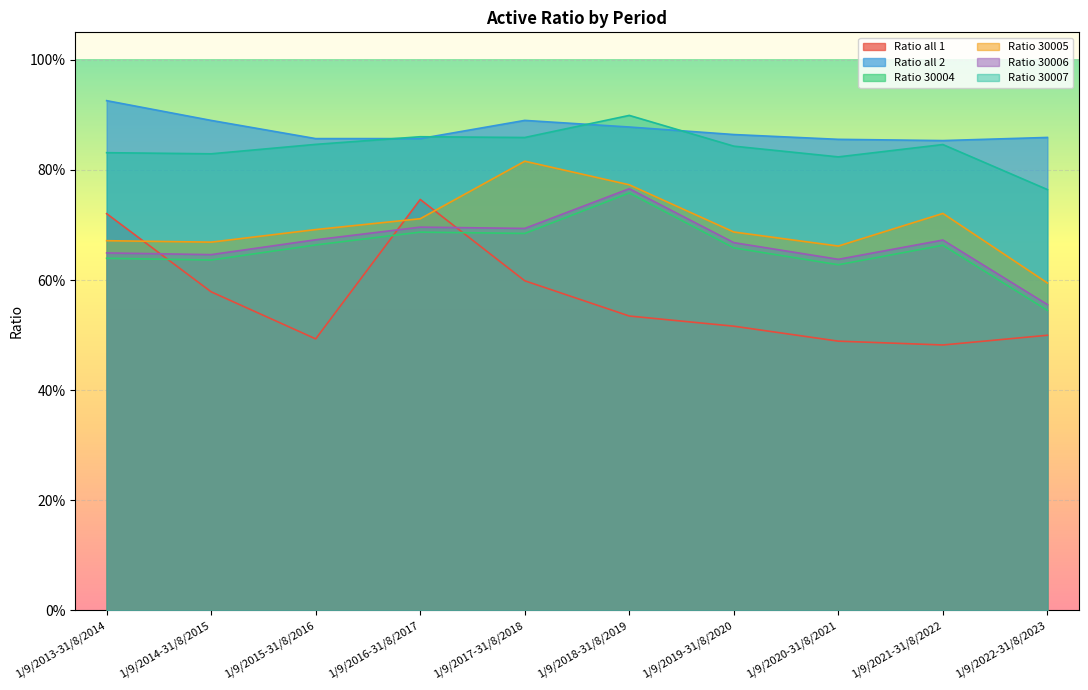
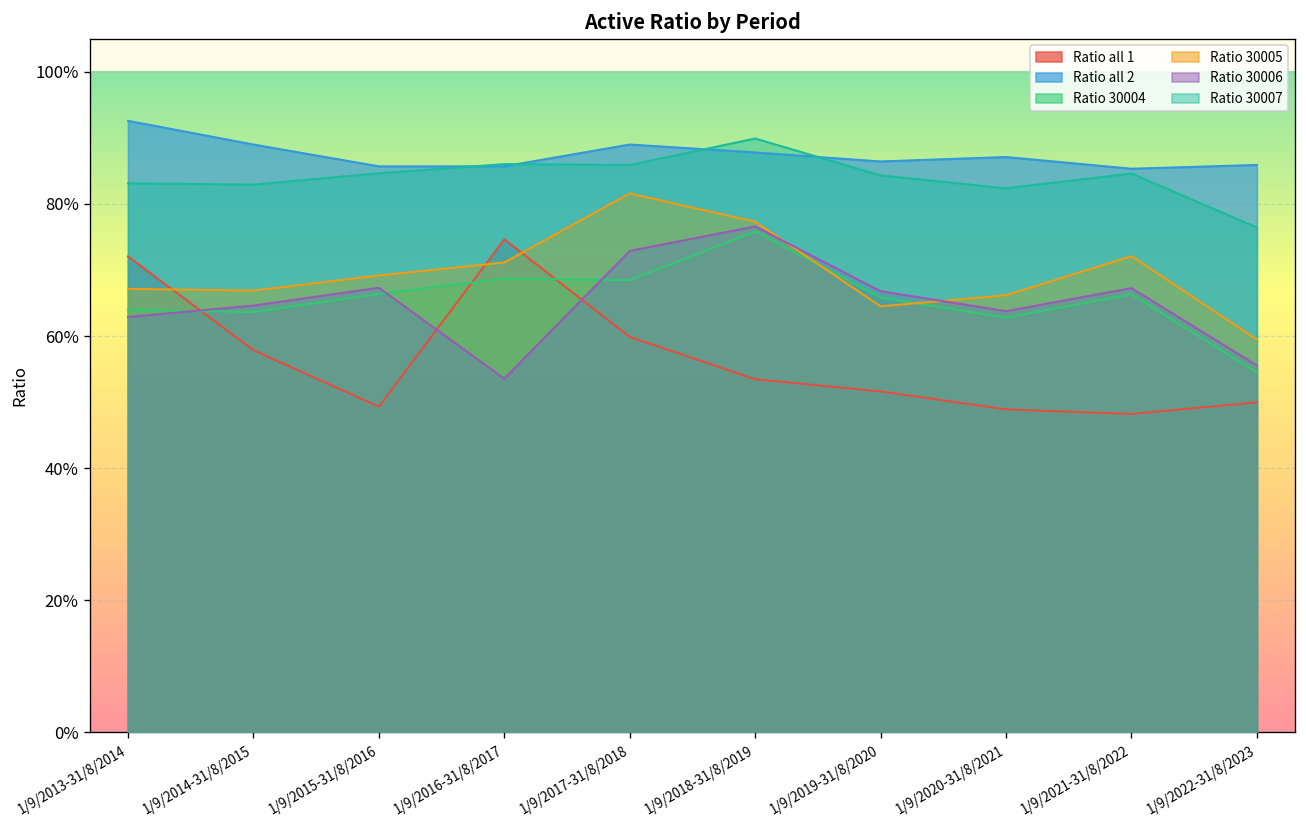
  {
    "Ratio all 1": {
      "1/9/2013-31/8/2014": "72%",
      "1/9/2014-31/8/2015": "58%",
      "1/9/2015-31/8/2016": "49%",
      "1/9/2016-31/8/2017": "75%",
      "1/9/2017-31/8/2018": "60%",
      "1/9/2018-31/8/2019": "53%",
      "1/9/2019-31/8/2020": "52%",
      "1/9/2020-31/8/2021": "49%",
      "1/9/2021-31/8/2022": "48%",
      "1/9/2022-31/8/2023": "50%"
    },
    "Ratio all 2": {
      "1/9/2013-31/8/2014": "93%",
      "1/9/2014-31/8/2015": "89%",
      "1/9/2015-31/8/2016": "86%",
      "1/9/2017-31/8/2018": "89%",
      "1/9/2018-31/8/2019": "88%",
      "1/9/2019-31/8/2020": "86%",
-     "1/9/2020-31/8/2021": "86%",
+     "1/9/2020-31/8/2021": "87%",
      "1/9/2021-31/8/2022": "85%",
      "1/9/2022-31/8/2023": "86%"
    },
    "Ratio 30005": {
      "1/9/2013-31/8/2014": "67%",
      "1/9/2014-31/8/2015": "67%",
      "1/9/2015-31/8/2016": "69%",
      "1/9/2016-31/8/2017": "71%",
      "1/9/2017-31/8/2018": "82%",
      "1/9/2018-31/8/2019": "77%",
-     "1/9/2019-31/8/2020": "69%",
+     "1/9/2019-31/8/2020": "64%",
      "1/9/2020-31/8/2021": "66%",
      "1/9/2021-31/8/2022": "72%",
      "1/9/2022-31/8/2023": "59%"
    },
    "Ratio 30006": {
-     "1/9/2013-31/8/2014": "65%",
+     "1/9/2013-31/8/2014": "63%",
      "1/9/2014-31/8/2015": "65%",
      "1/9/2015-31/8/2016": "67%",
-     "1/9/2016-31/8/2017": "70%",
-     "1/9/2017-31/8/2018": "69%",
+     "1/9/2016-31/8/2017": "54%",
+     "1/9/2017-31/8/2018": "73%",
      "1/9/2018-31/8/2019": "77%",
      "1/9/2019-31/8/2020": "67%",
      "1/9/2020-31/8/2021": "64%",
      "1/9/2021-31/8/2022": "67%",
      "1/9/2022-31/8/2023": "56%"
    }
  }
